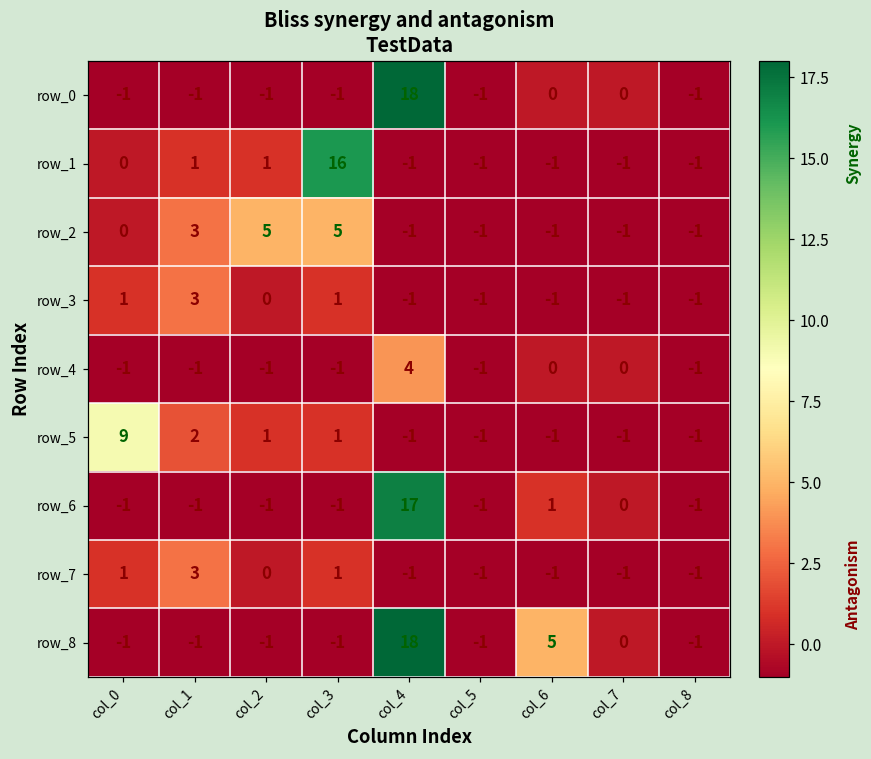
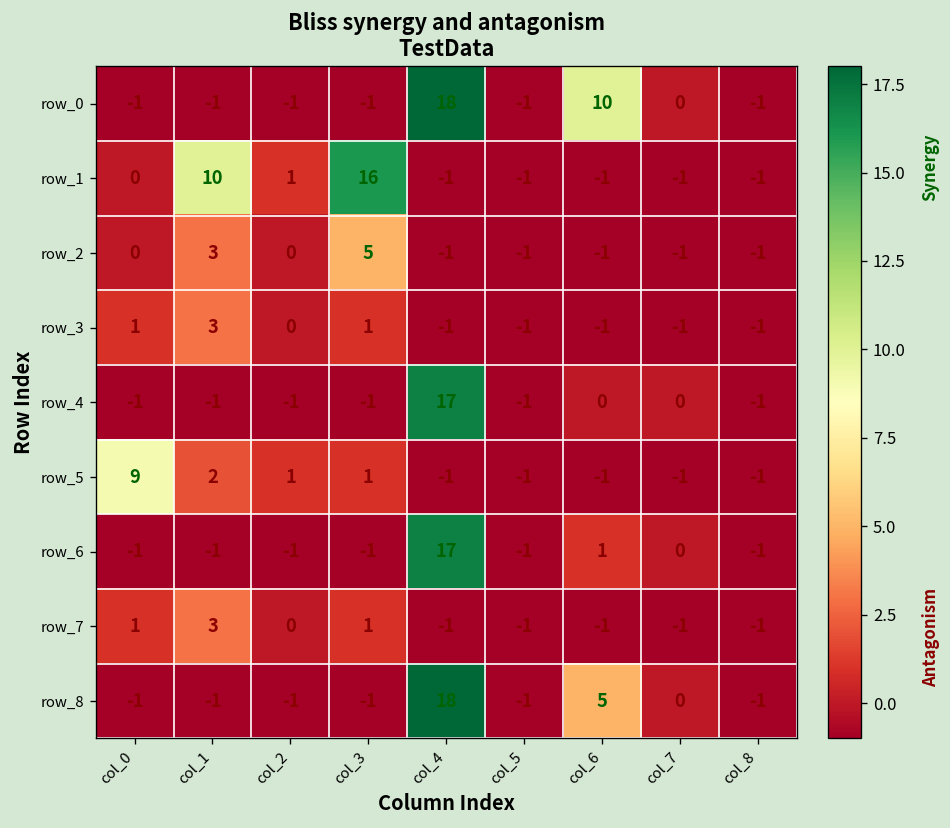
  {
    "row_0": {
      "col_4": 18,
-     "col_6": 0,
+     "col_6": 10,
      "col_7": 0
    },
    "row_1": {
      "col_0": 0,
-     "col_1": 1,
+     "col_1": 10,
      "col_2": 1,
      "col_3": 16
    },
    "row_2": {
      "col_0": 0,
      "col_1": 3,
-     "col_2": 5,
+     "col_2": 0,
      "col_3": 5
    },
    "row_3": {
      "col_0": 1,
      "col_1": 3,
      "col_2": 0,
      "col_3": 1
    },
    "row_4": {
-     "col_4": 4,
+     "col_4": 17,
      "col_6": 0,
      "col_7": 0
    },
    "row_5": {
      "col_0": 9,
      "col_1": 2,
      "col_2": 1,
      "col_3": 1
    },
    "row_6": {
      "col_4": 17,
      "col_6": 1,
      "col_7": 0
    },
    "row_7": {
      "col_0": 1,
      "col_1": 3,
      "col_2": 0,
      "col_3": 1
    },
    "row_8": {
      "col_4": 18,
      "col_6": 5,
      "col_7": 0
    }
  }
